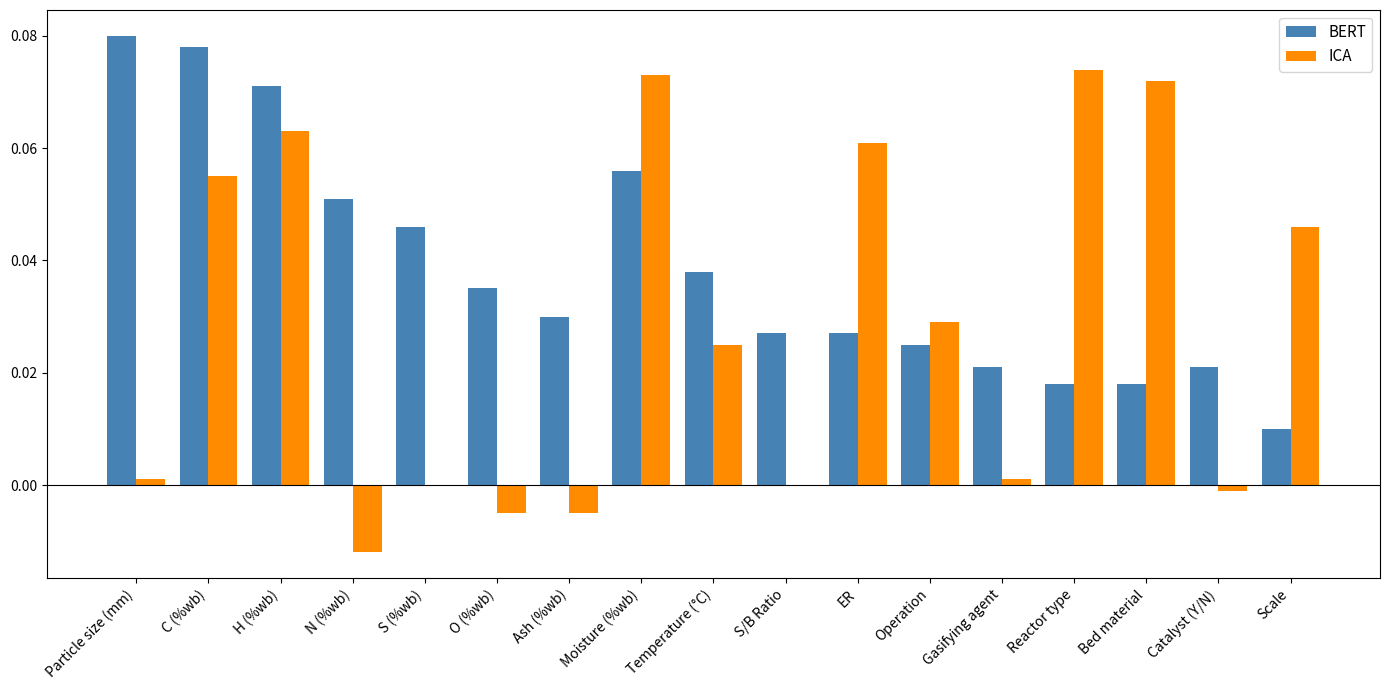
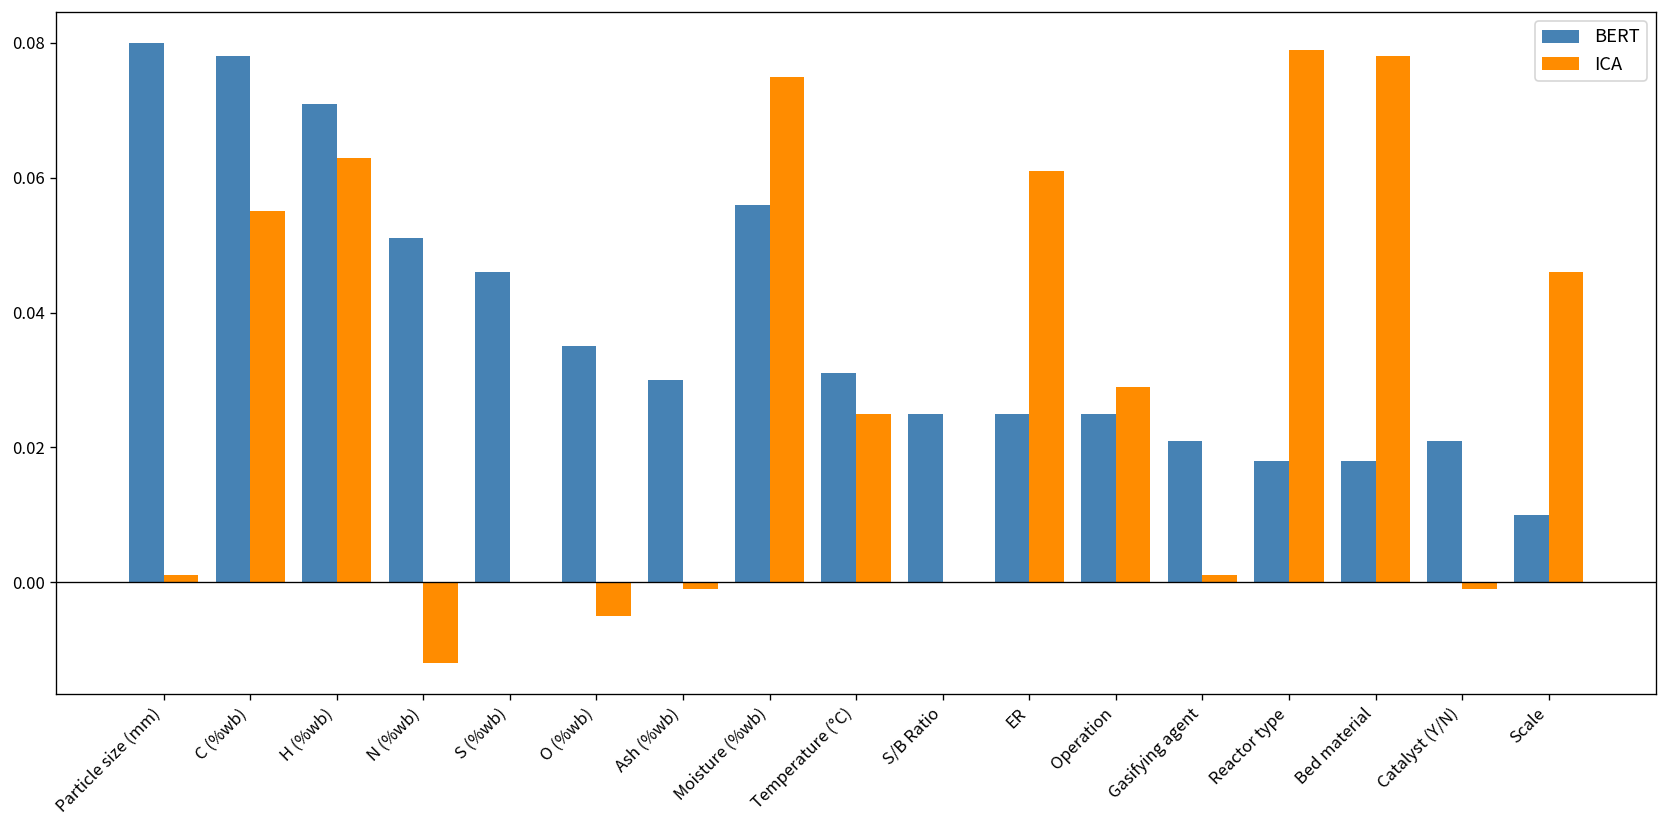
  {
    "BERT": {
      "Particle size (mm)": 0.080,
      "C (%wb)": 0.078,
      "H (%wb)": 0.071,
      "N (%wb)": 0.051,
      "S (%wb)": 0.046,
      "O (%wb)": 0.035,
      "Ash (%wb)": 0.030,
      "Moisture (%wb)": 0.056,
-     "Temperature (°C)": 0.038,
-     "S/B Ratio": 0.027,
-     "ER": 0.027,
+     "Temperature (°C)": 0.031,
+     "S/B Ratio": 0.025,
+     "ER": 0.025,
      "Operation": 0.025,
      "Gasifying agent": 0.021,
      "Reactor type": 0.018,
      "Bed material": 0.018,
      "Catalyst (Y/N)": 0.021,
      "Scale": 0.010
    },
    "ICA": {
      "Particle size (mm)": 0.001,
      "C (%wb)": 0.055,
      "H (%wb)": 0.063,
      "N (%wb)": -0.012,
      "S (%wb)": 0.000,
      "O (%wb)": -0.005,
-     "Ash (%wb)": -0.005,
-     "Moisture (%wb)": 0.073,
+     "Ash (%wb)": -0.001,
+     "Moisture (%wb)": 0.075,
      "Temperature (°C)": 0.025,
      "S/B Ratio": 0.000,
      "ER": 0.061,
      "Operation": 0.029,
      "Gasifying agent": 0.001,
-     "Reactor type": 0.074,
-     "Bed material": 0.072,
+     "Reactor type": 0.079,
+     "Bed material": 0.078,
      "Catalyst (Y/N)": -0.001,
      "Scale": 0.046
    }
  }
